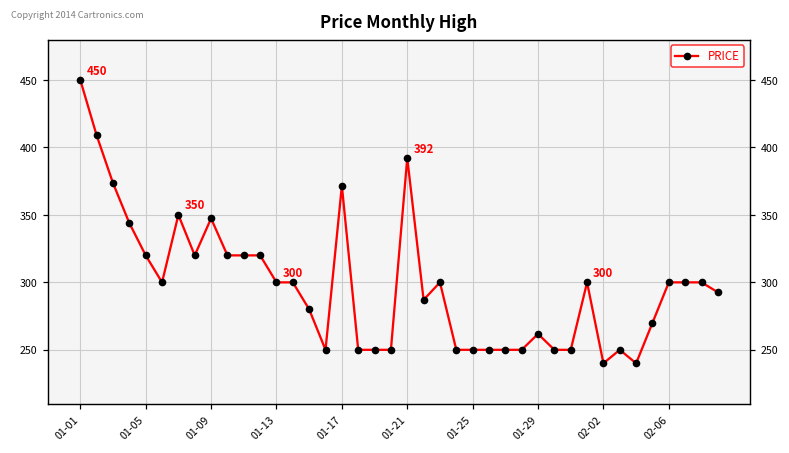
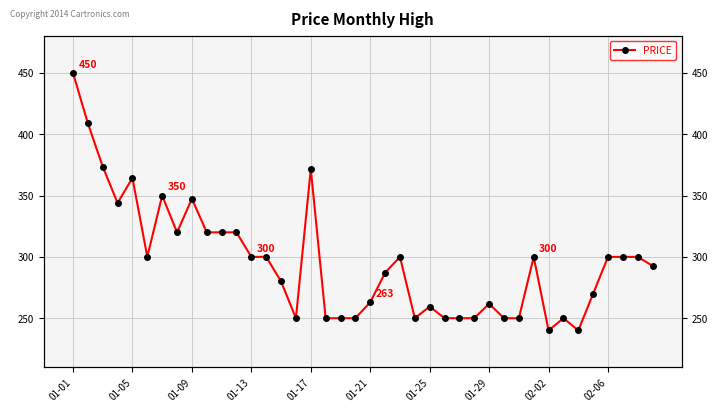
  {
    "01-01": 450,
-   "01-05": 320,
-   "01-21": 392,
-   "01-25": 250
+   "01-05": 364,
+   "01-21": 263,
+   "01-25": 260
  }
